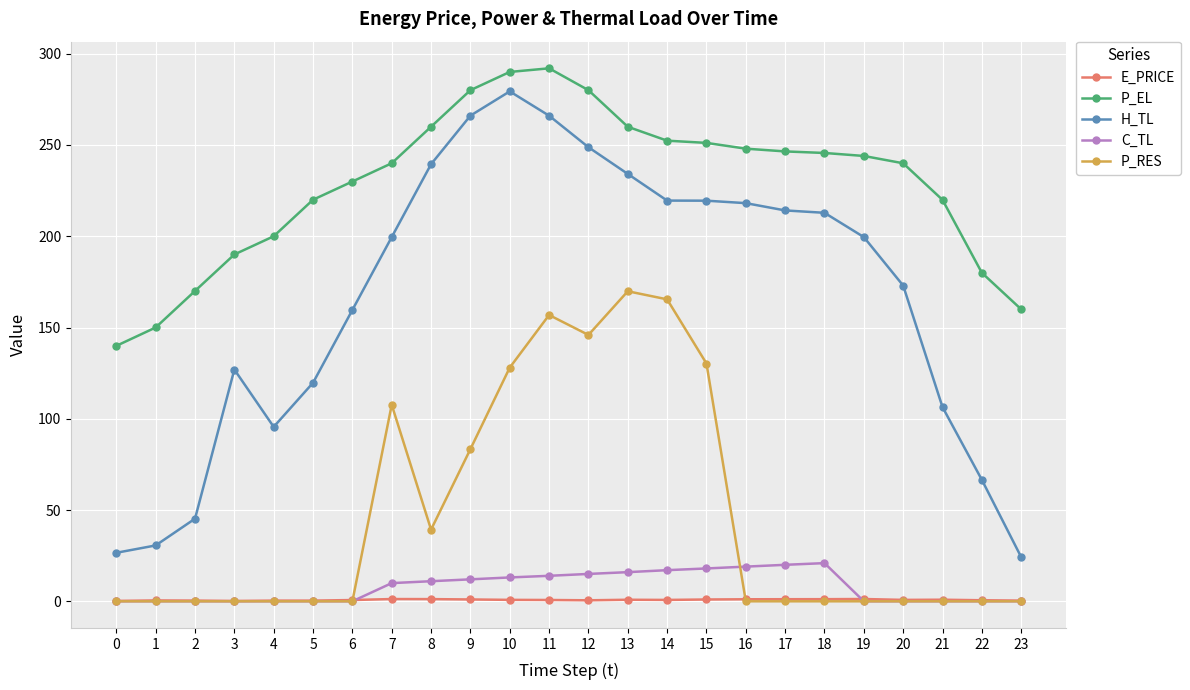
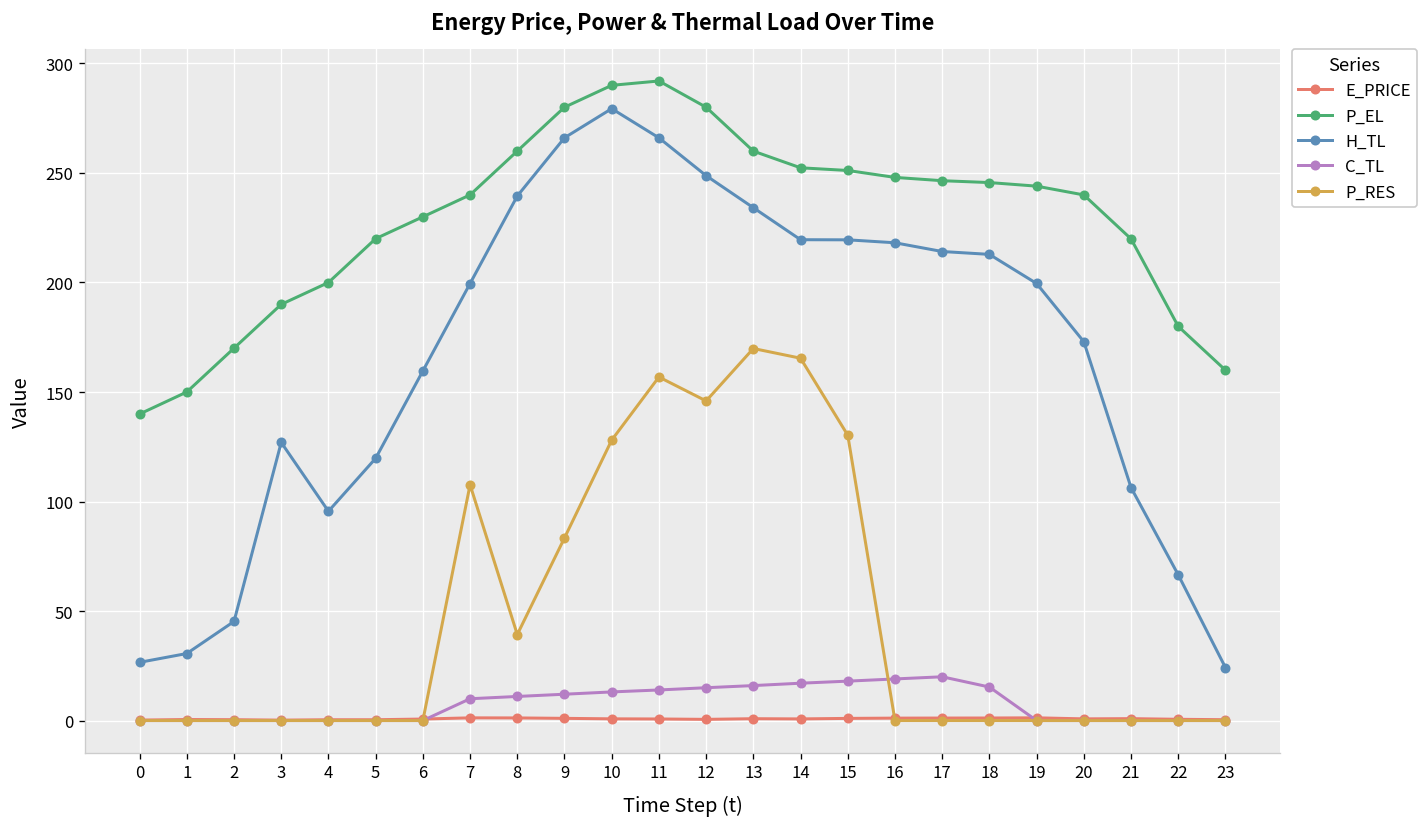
  {
    "P_EL": {
      "0": 140,
      "1": 150,
      "2": 170,
      "3": 190,
      "4": 200,
      "5": 220,
      "6": 230,
      "7": 240,
      "8": 260,
      "9": 280,
      "10": 290,
      "11": 292,
      "12": 280,
      "13": 260,
      "14": 252,
      "15": 251,
      "16": 248,
      "17": 246,
      "18": 246,
      "19": 244,
      "20": 240,
      "21": 220,
      "22": 180,
      "23": 160
    },
    "H_TL": {
      "0": 27,
      "1": 31,
      "2": 45,
      "3": 127,
      "4": 96,
      "5": 120,
      "6": 160,
      "7": 200,
      "8": 239,
      "9": 266,
      "10": 279,
      "11": 266,
      "12": 249,
      "13": 234,
      "14": 220,
      "15": 219,
      "16": 218,
      "17": 214,
      "18": 213,
      "19": 200,
      "20": 173,
      "21": 106,
      "22": 67,
      "23": 24
    },
    "C_TL": {
      "7": 10,
      "8": 11,
      "9": 12,
      "10": 13,
      "11": 14,
      "12": 15,
      "13": 16,
      "14": 17,
      "15": 18,
      "16": 19,
      "17": 20,
-     "18": 21
+     "18": 15
    }
  }
